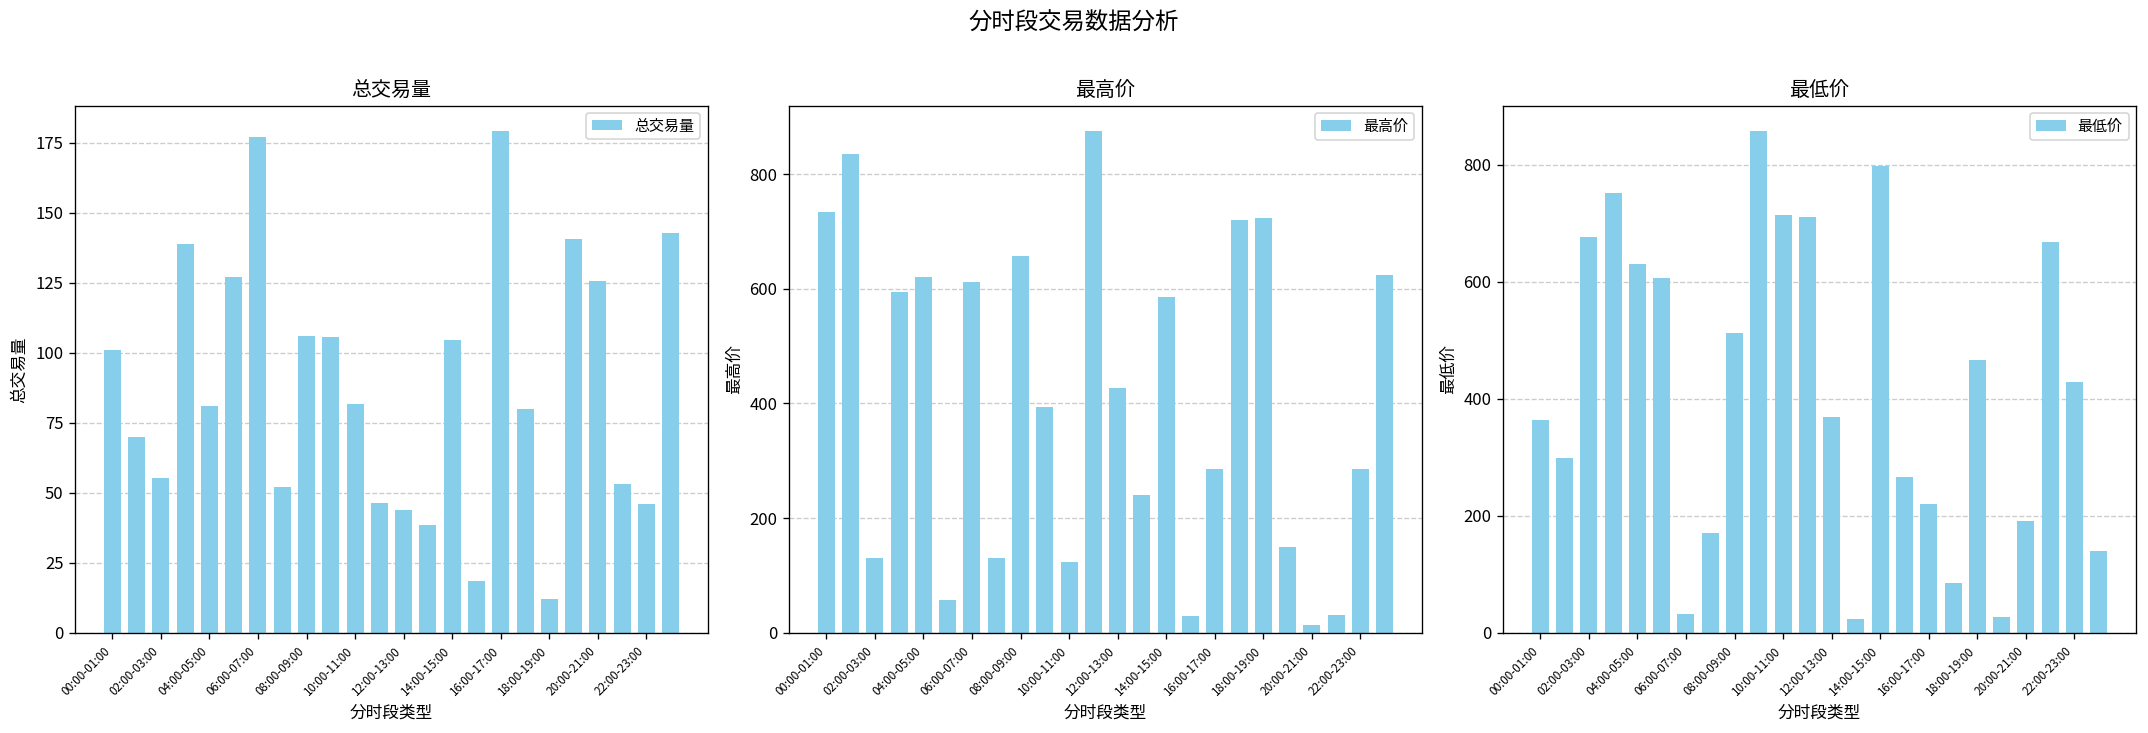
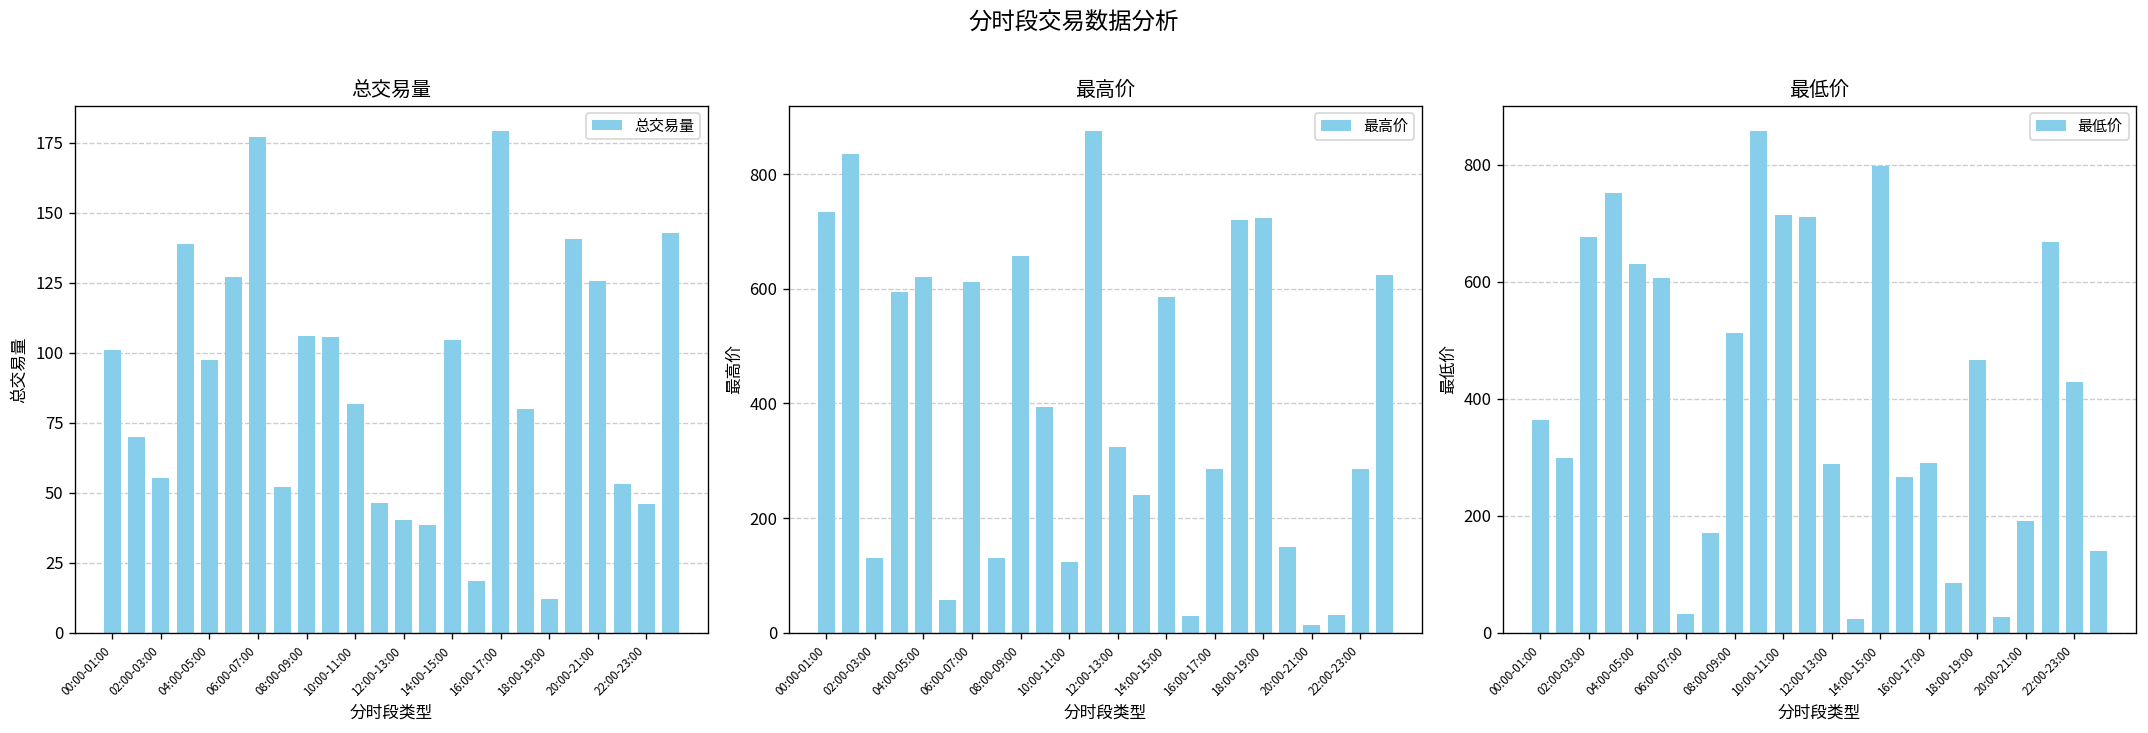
  {
    "总交易量": {
      "00:00-01:00": 101,
      "02:00-03:00": 55,
-     "04:00-05:00": 81,
+     "04:00-05:00": 97,
      "06:00-07:00": 177,
      "08:00-09:00": 106,
      "10:00-11:00": 82,
-     "12:00-13:00": 44,
+     "12:00-13:00": 40,
      "14:00-15:00": 104,
      "16:00-17:00": 179,
      "18:00-19:00": 12,
      "20:00-21:00": 126,
      "22:00-23:00": 46
    },
    "最高价": {
      "00:00-01:00": 730,
      "02:00-03:00": 130,
      "04:00-05:00": 620,
      "06:00-07:00": 610,
      "08:00-09:00": 660,
      "10:00-11:00": 120,
-     "12:00-13:00": 430,
+     "12:00-13:00": 320,
      "14:00-15:00": 590,
      "16:00-17:00": 290,
      "18:00-19:00": 720,
      "20:00-21:00": 10,
      "22:00-23:00": 280
    },
    "最低价": {
      "00:00-01:00": 360,
      "02:00-03:00": 680,
      "04:00-05:00": 630,
      "06:00-07:00": 30,
      "08:00-09:00": 510,
      "10:00-11:00": 710,
-     "12:00-13:00": 370,
+     "12:00-13:00": 290,
      "14:00-15:00": 800,
-     "16:00-17:00": 220,
+     "16:00-17:00": 290,
      "18:00-19:00": 470,
      "20:00-21:00": 190,
      "22:00-23:00": 430
    }
  }
